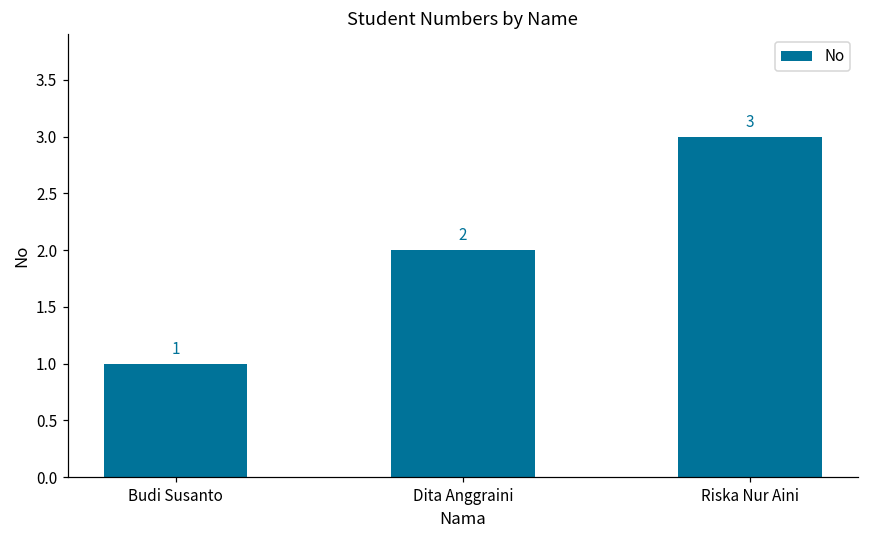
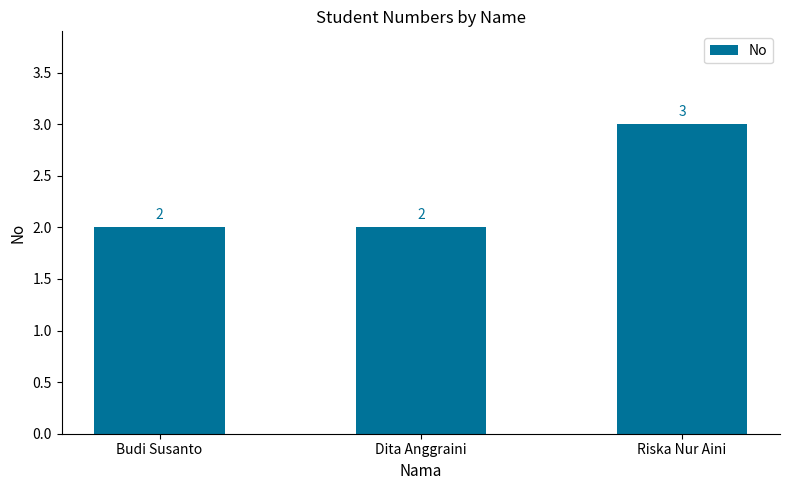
  {
-   "Budi Susanto": 1,
+   "Budi Susanto": 2,
    "Dita Anggraini": 2,
    "Riska Nur Aini": 3
  }
